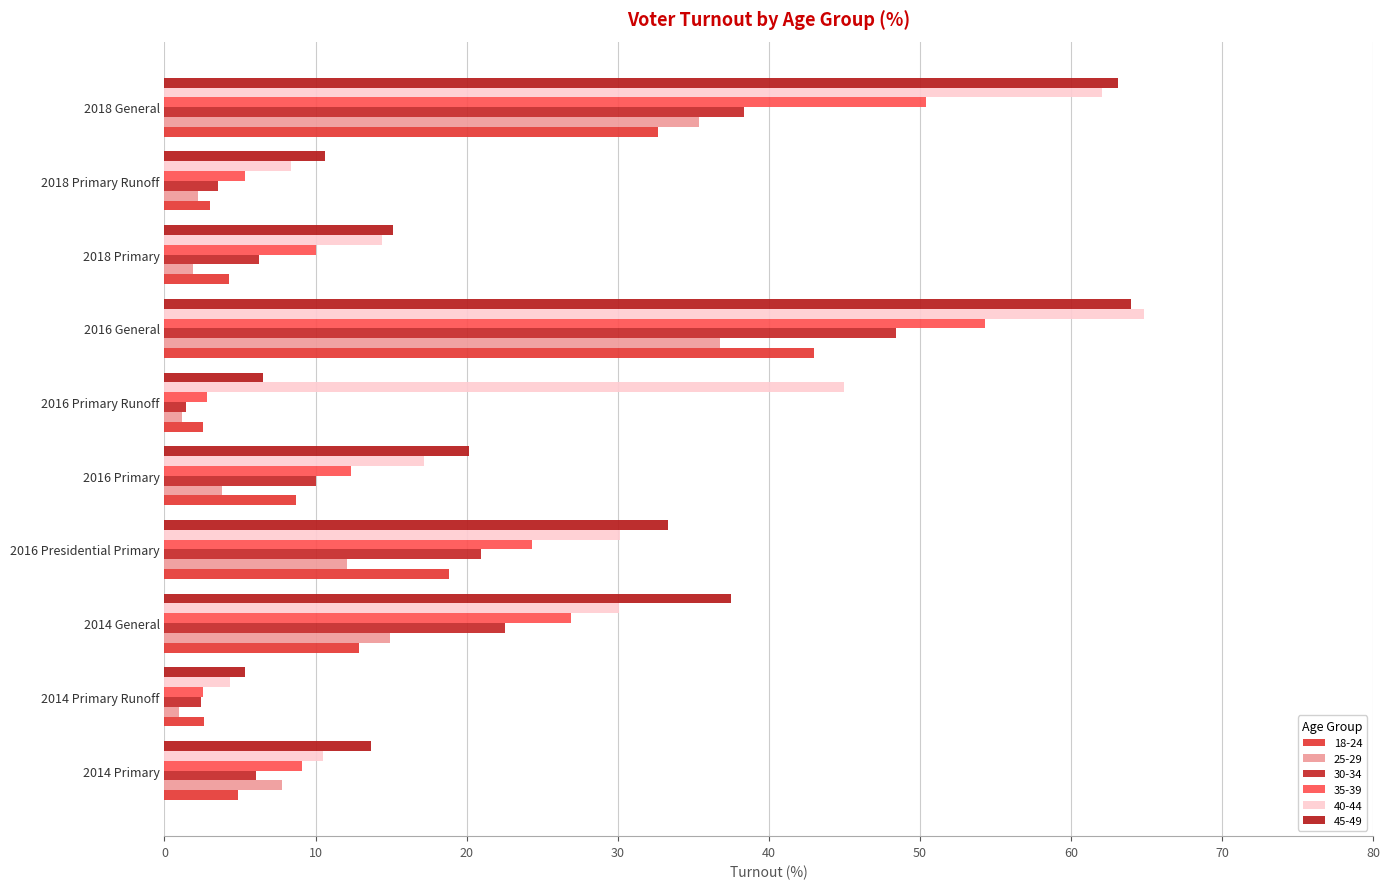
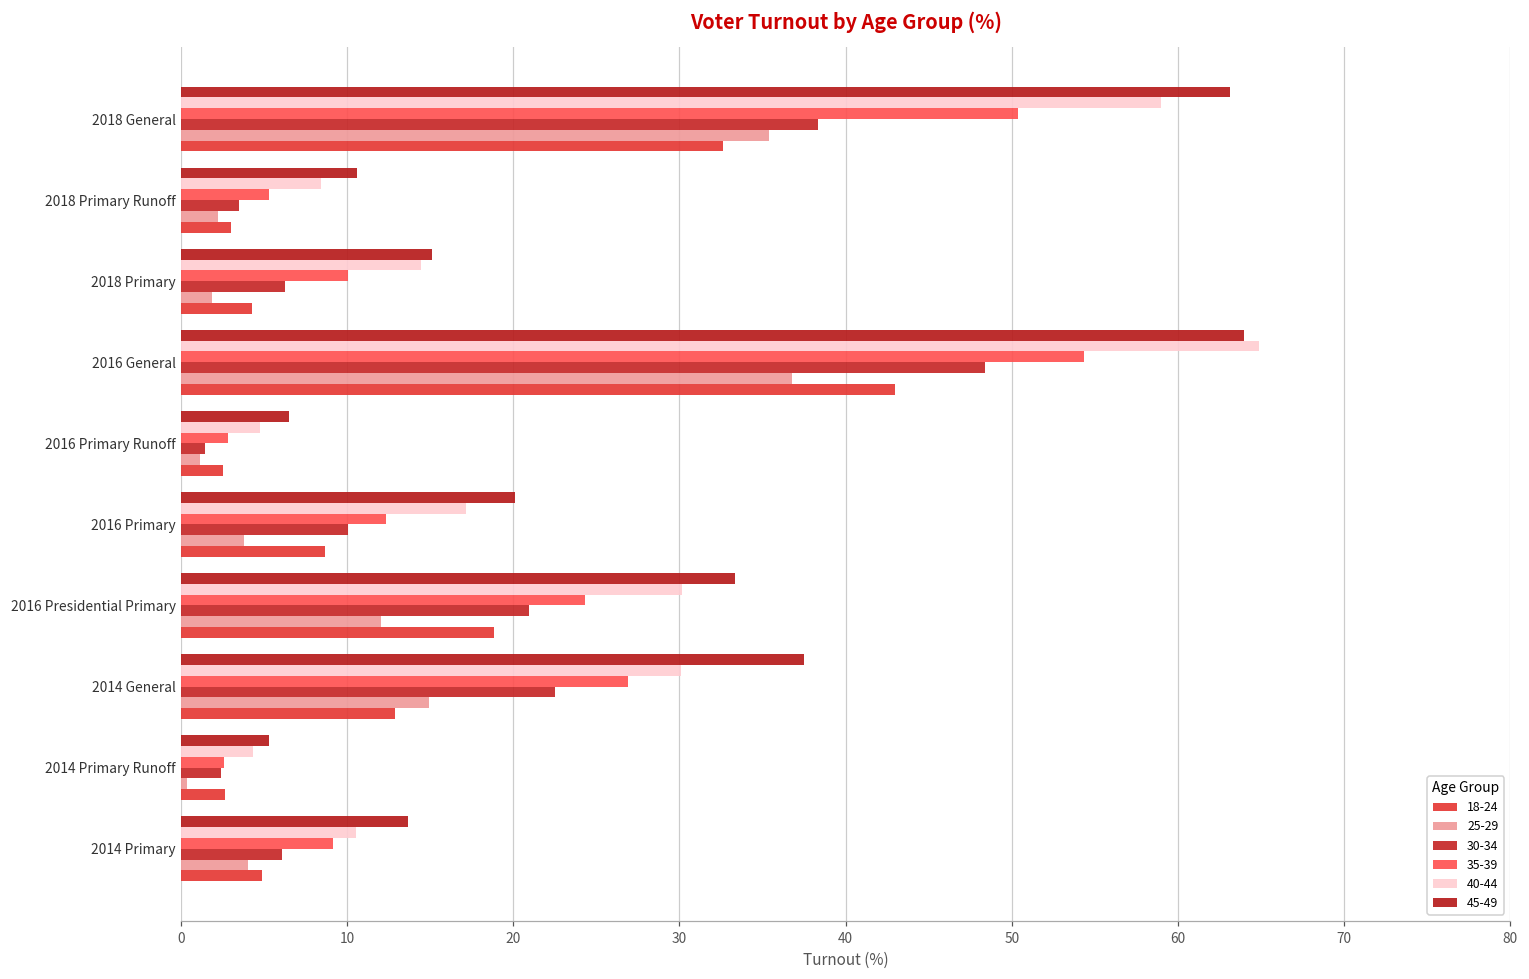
  {
    "25-29": {
      "2018 General": 35.4,
      "2018 Primary Runoff": 2.2,
      "2018 Primary": 1.9,
      "2016 General": 36.8,
      "2016 Primary Runoff": 1.1,
      "2016 Primary": 3.8,
      "2016 Presidential Primary": 12.1,
      "2014 General": 14.9,
-     "2014 Primary Runoff": 1.0,
-     "2014 Primary": 7.8
+     "2014 Primary Runoff": 0.4,
+     "2014 Primary": 4.1
    },
    "40-44": {
-     "2018 General": 62.1,
+     "2018 General": 59.0,
      "2018 Primary Runoff": 8.4,
      "2018 Primary": 14.4,
      "2016 General": 64.9,
-     "2016 Primary Runoff": 45.0,
+     "2016 Primary Runoff": 4.8,
      "2016 Primary": 17.2,
      "2016 Presidential Primary": 30.2,
      "2014 General": 30.1,
      "2014 Primary Runoff": 4.4,
      "2014 Primary": 10.5
    }
  }
